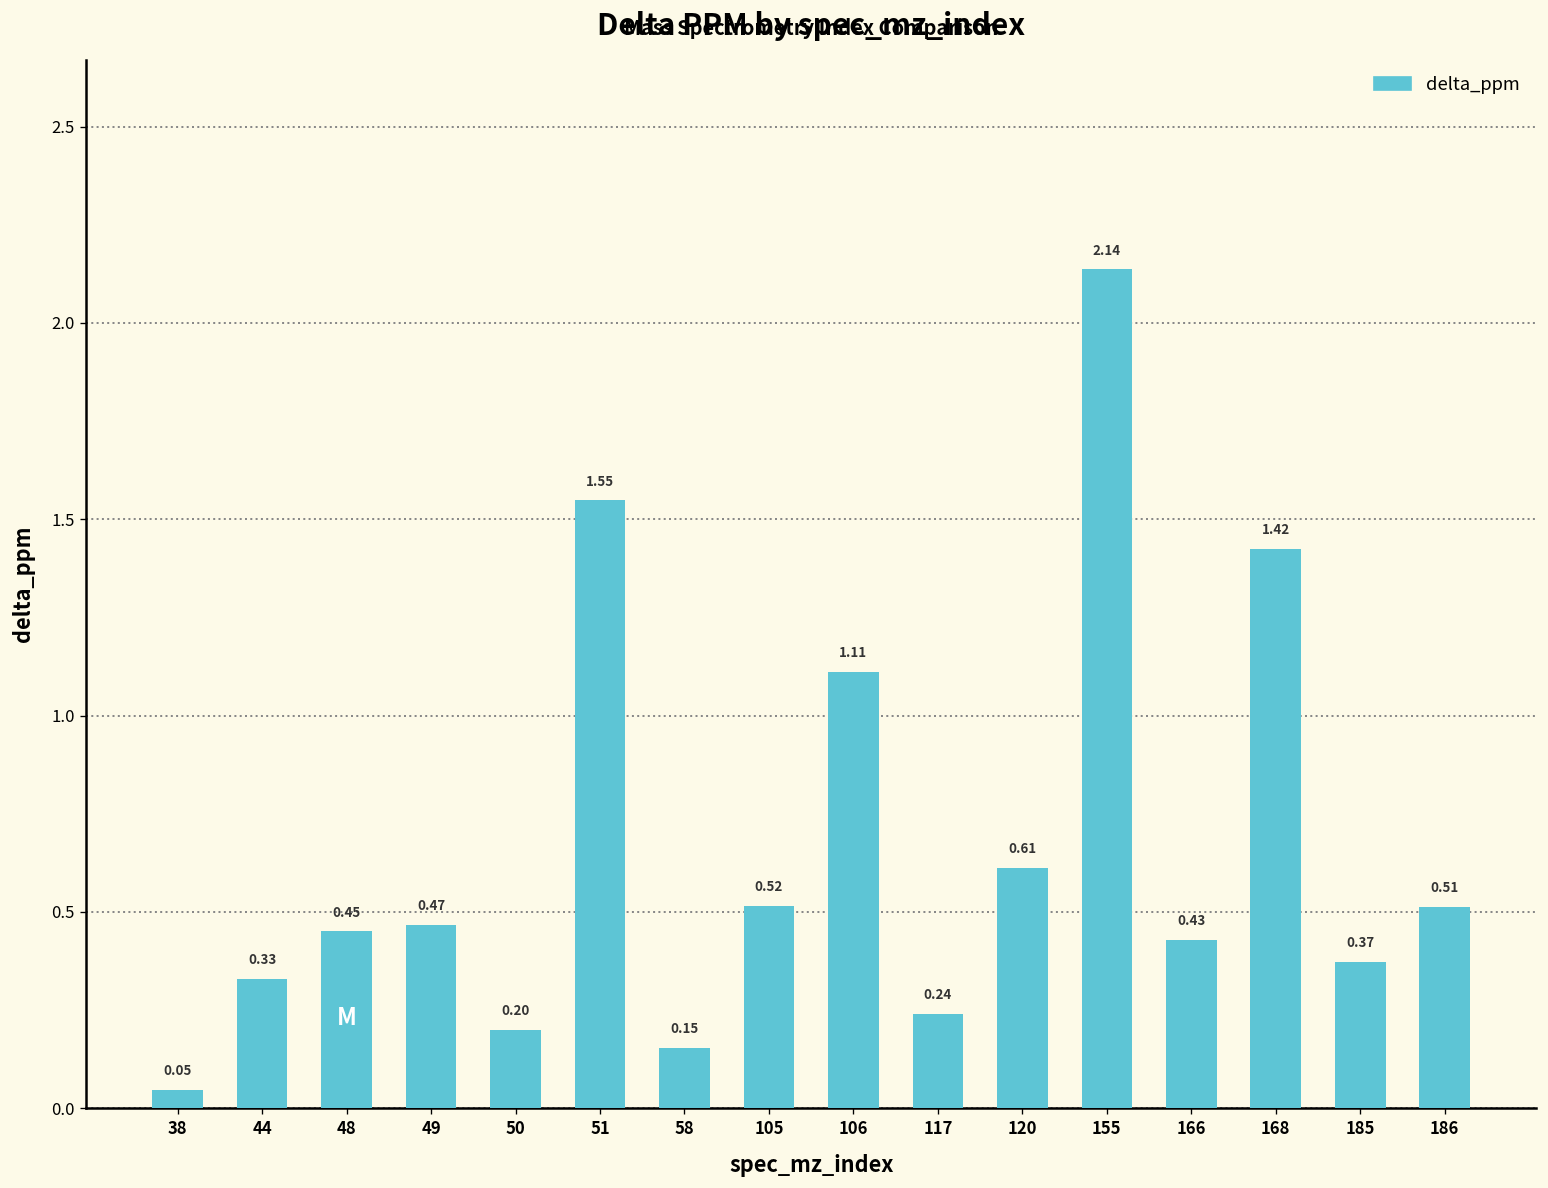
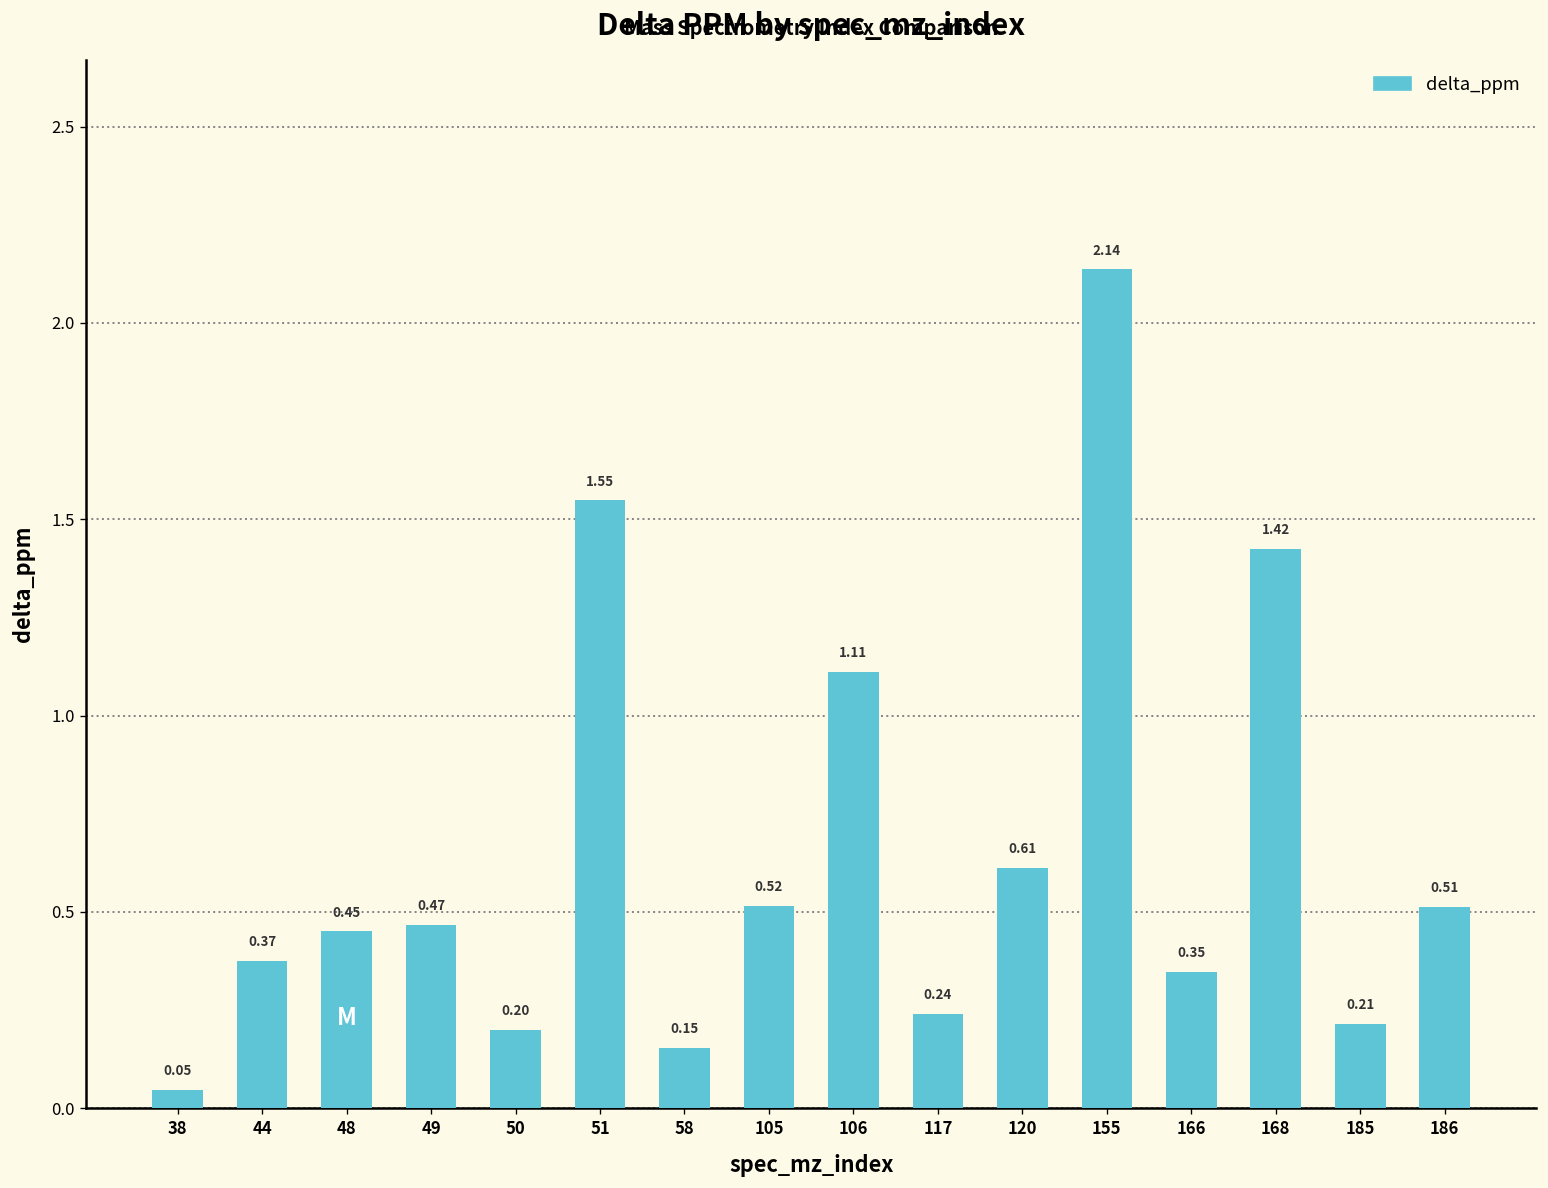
  {
    "38": 0.05,
-   "44": 0.33,
+   "44": 0.37,
    "48": 0.45,
    "49": 0.47,
    "50": 0.20,
    "51": 1.55,
    "58": 0.15,
    "105": 0.52,
    "106": 1.11,
    "117": 0.24,
    "120": 0.61,
    "155": 2.14,
-   "166": 0.43,
+   "166": 0.35,
    "168": 1.42,
-   "185": 0.37,
+   "185": 0.21,
    "186": 0.51
  }
